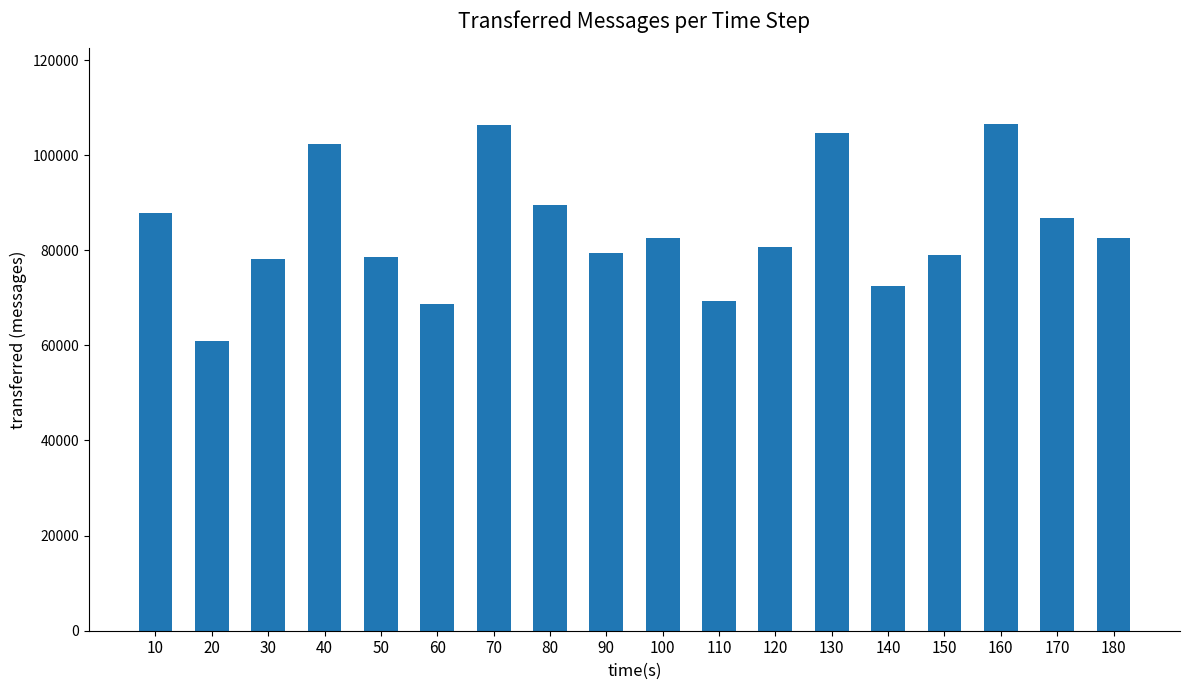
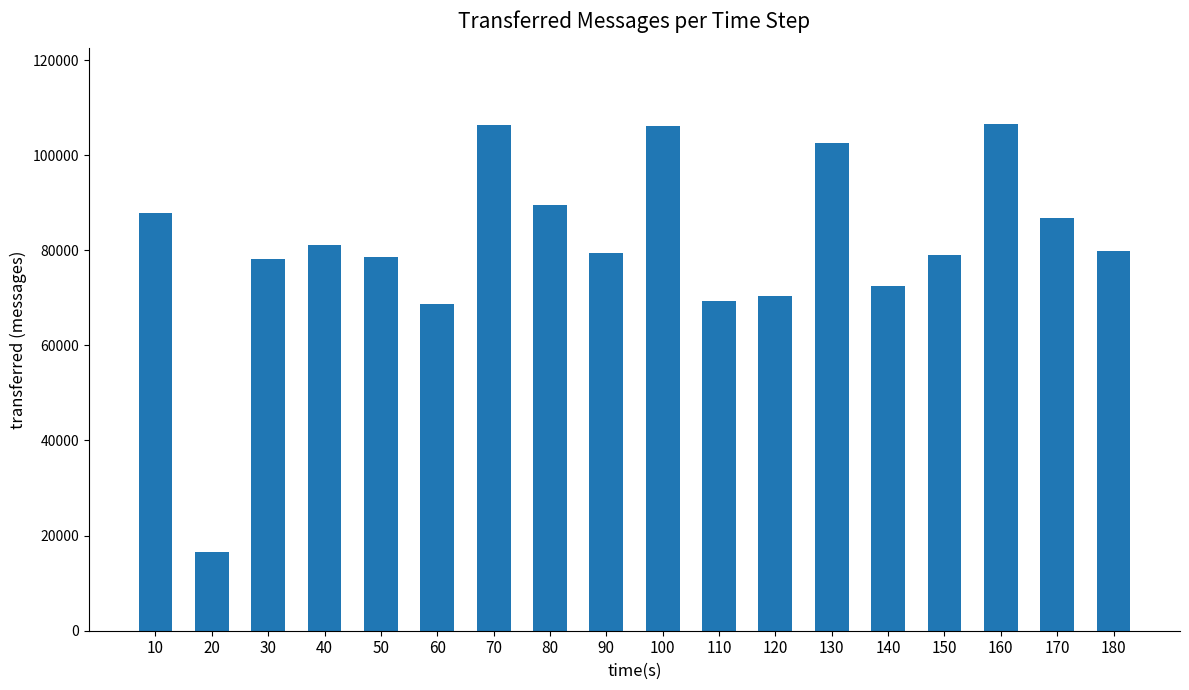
  {
    "10": 88000,
-   "20": 61000,
+   "20": 17000,
    "30": 78000,
-   "40": 102000,
+   "40": 81000,
    "50": 79000,
    "60": 69000,
    "70": 106000,
    "80": 89000,
    "90": 79000,
-   "100": 83000,
+   "100": 106000,
    "110": 69000,
-   "120": 81000,
-   "130": 105000,
+   "120": 70000,
+   "130": 103000,
    "140": 73000,
    "150": 79000,
    "160": 106000,
    "170": 87000,
-   "180": 82000
+   "180": 80000
  }
